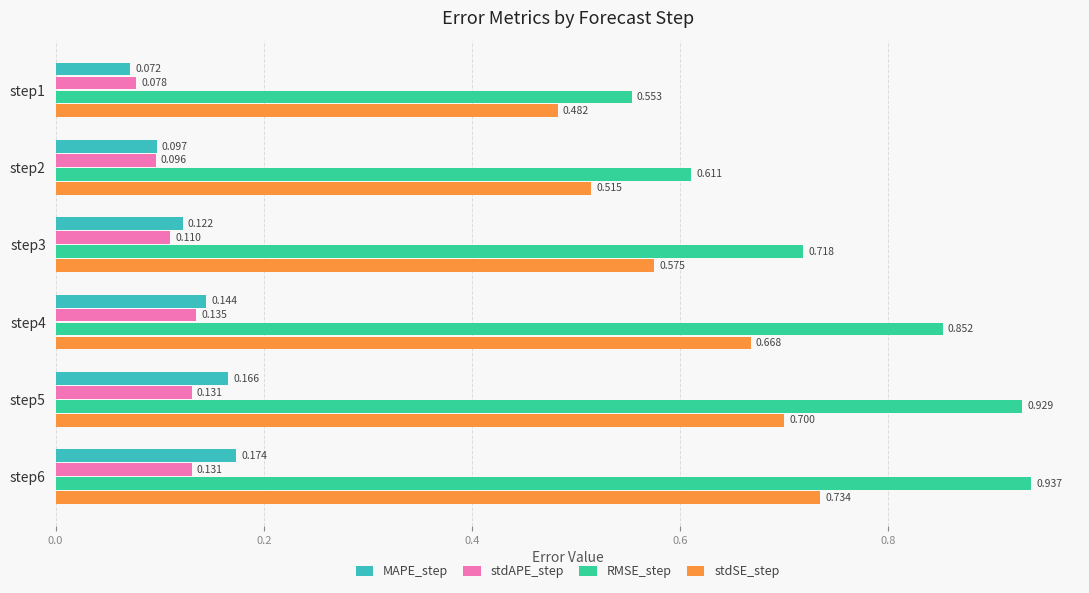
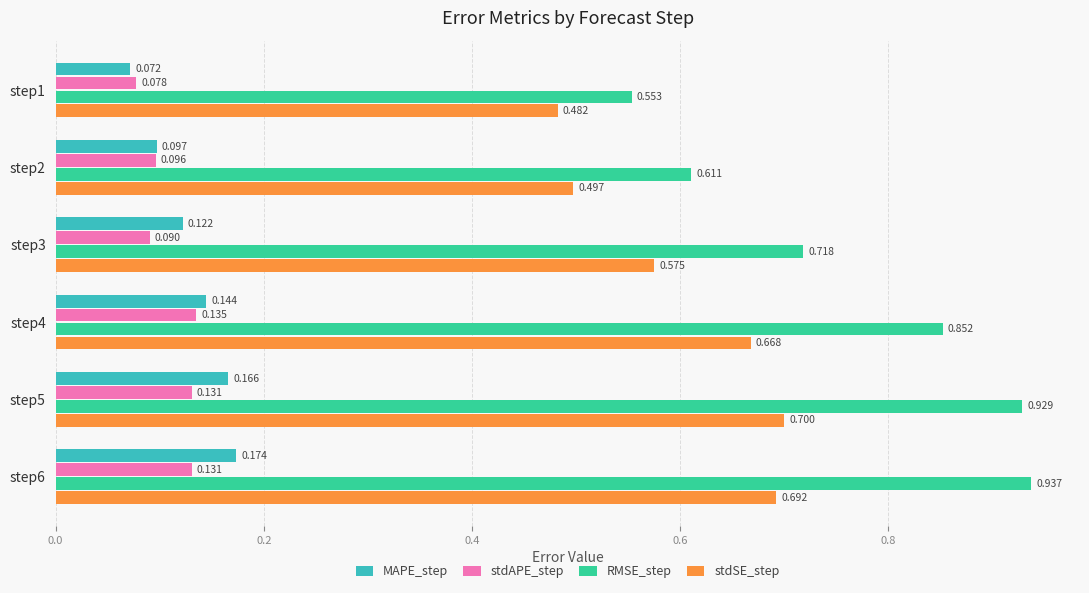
  {
    "stdAPE_step": {
      "step1": 0.078,
      "step2": 0.096,
-     "step3": 0.110,
+     "step3": 0.090,
      "step4": 0.135,
      "step5": 0.131,
      "step6": 0.131
    },
    "stdSE_step": {
      "step1": 0.482,
-     "step2": 0.515,
+     "step2": 0.497,
      "step3": 0.575,
      "step4": 0.668,
      "step5": 0.700,
-     "step6": 0.734
+     "step6": 0.692
    }
  }
